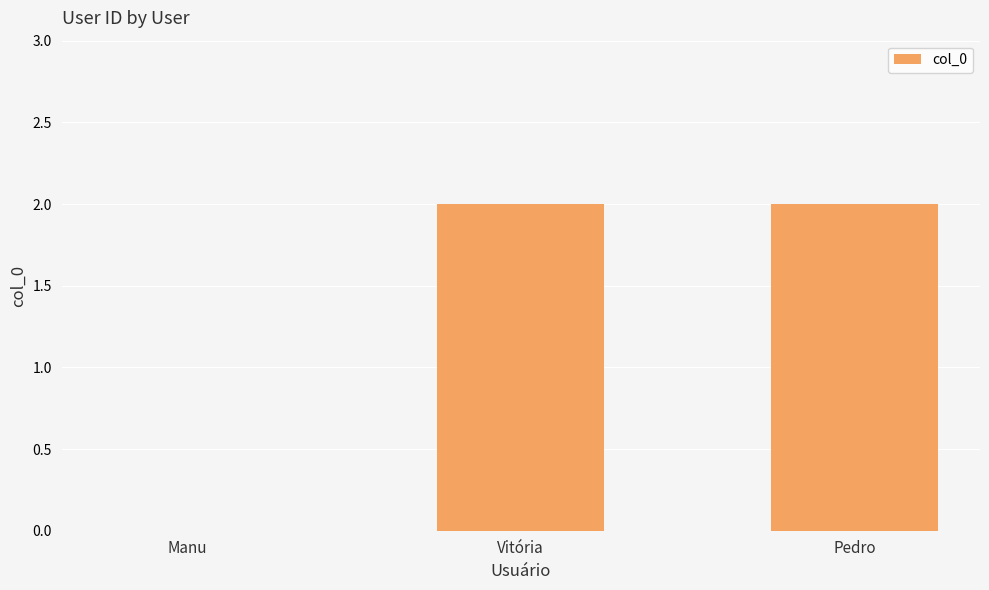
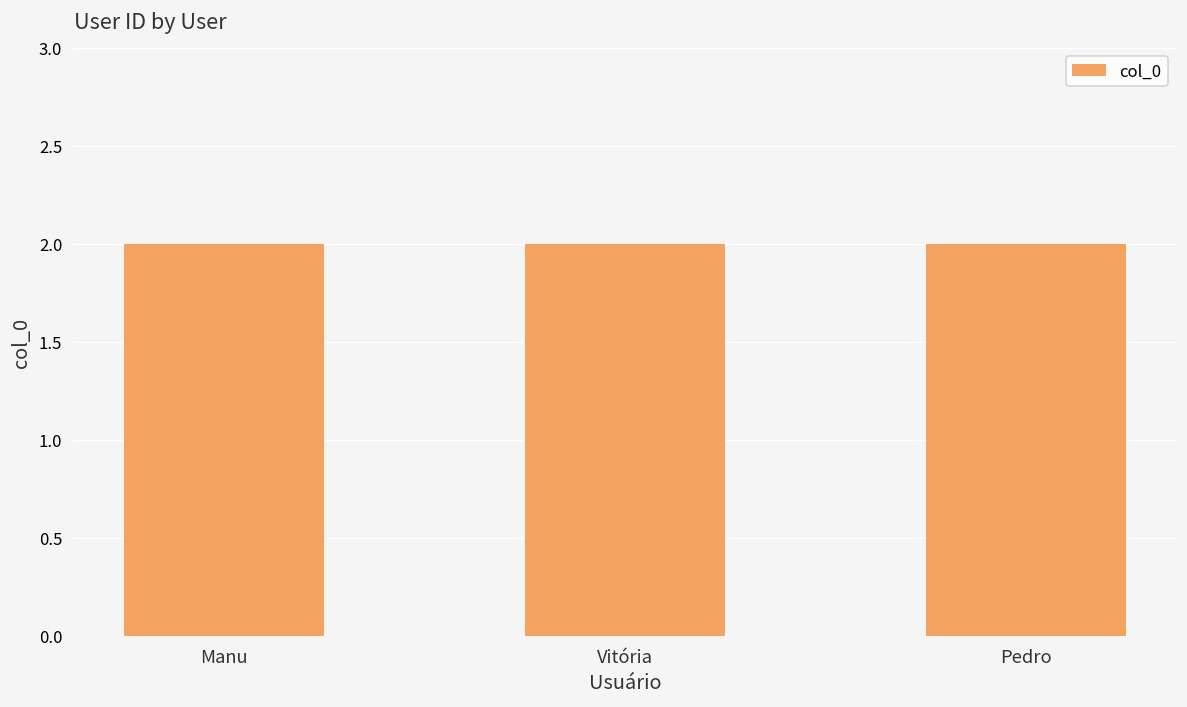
  {
-   "Manu": 0,
+   "Manu": 2,
    "Vitória": 2,
    "Pedro": 2
  }
